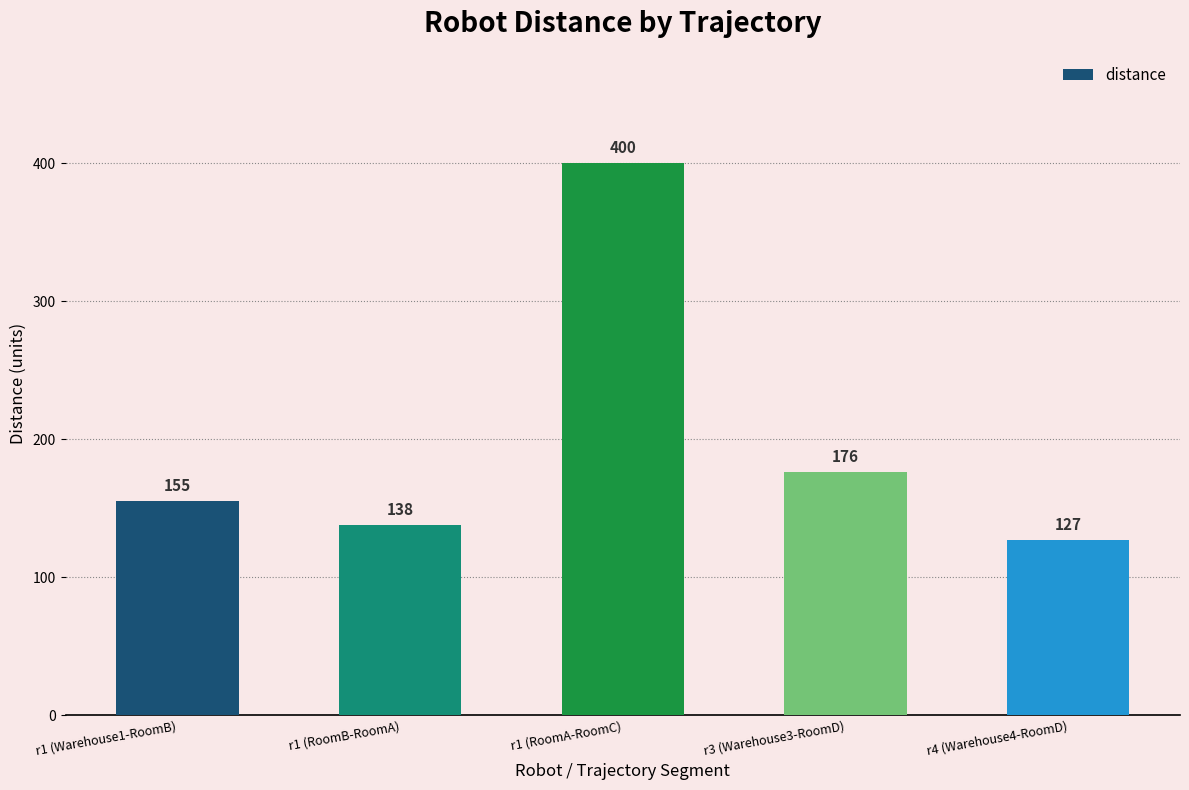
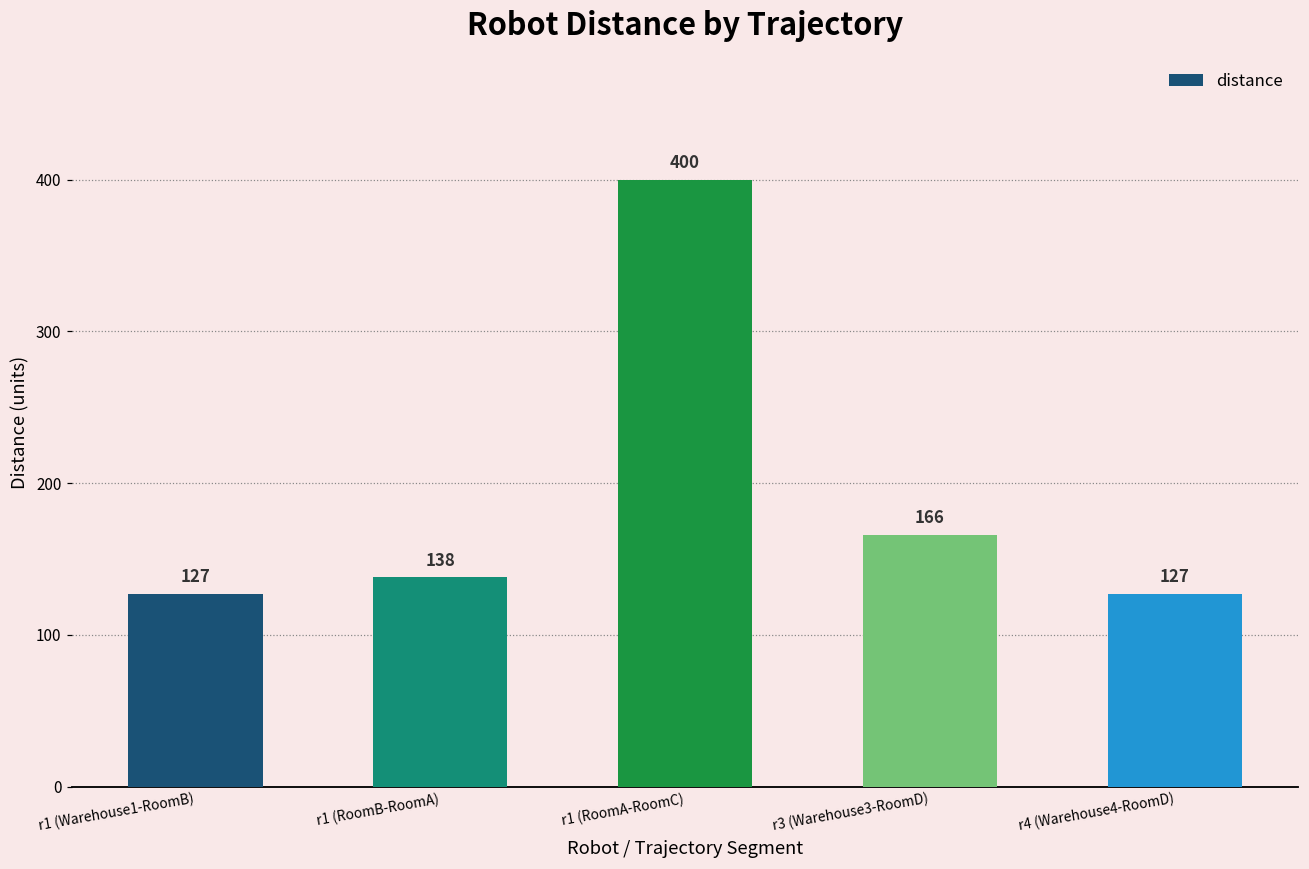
  {
-   "r1 (Warehouse1-RoomB)": 155,
+   "r1 (Warehouse1-RoomB)": 127,
    "r1 (RoomB-RoomA)": 138,
    "r1 (RoomA-RoomC)": 400,
-   "r3 (Warehouse3-RoomD)": 176,
+   "r3 (Warehouse3-RoomD)": 166,
    "r4 (Warehouse4-RoomD)": 127
  }
